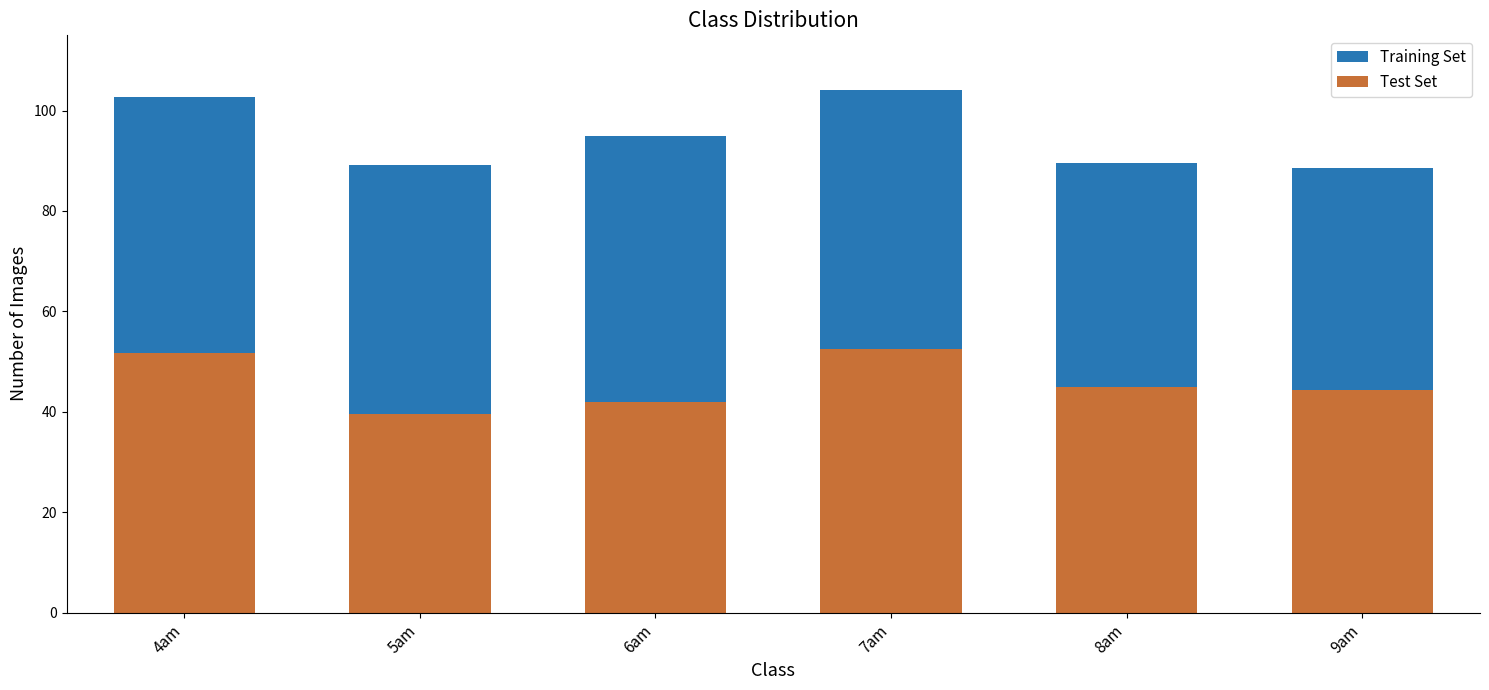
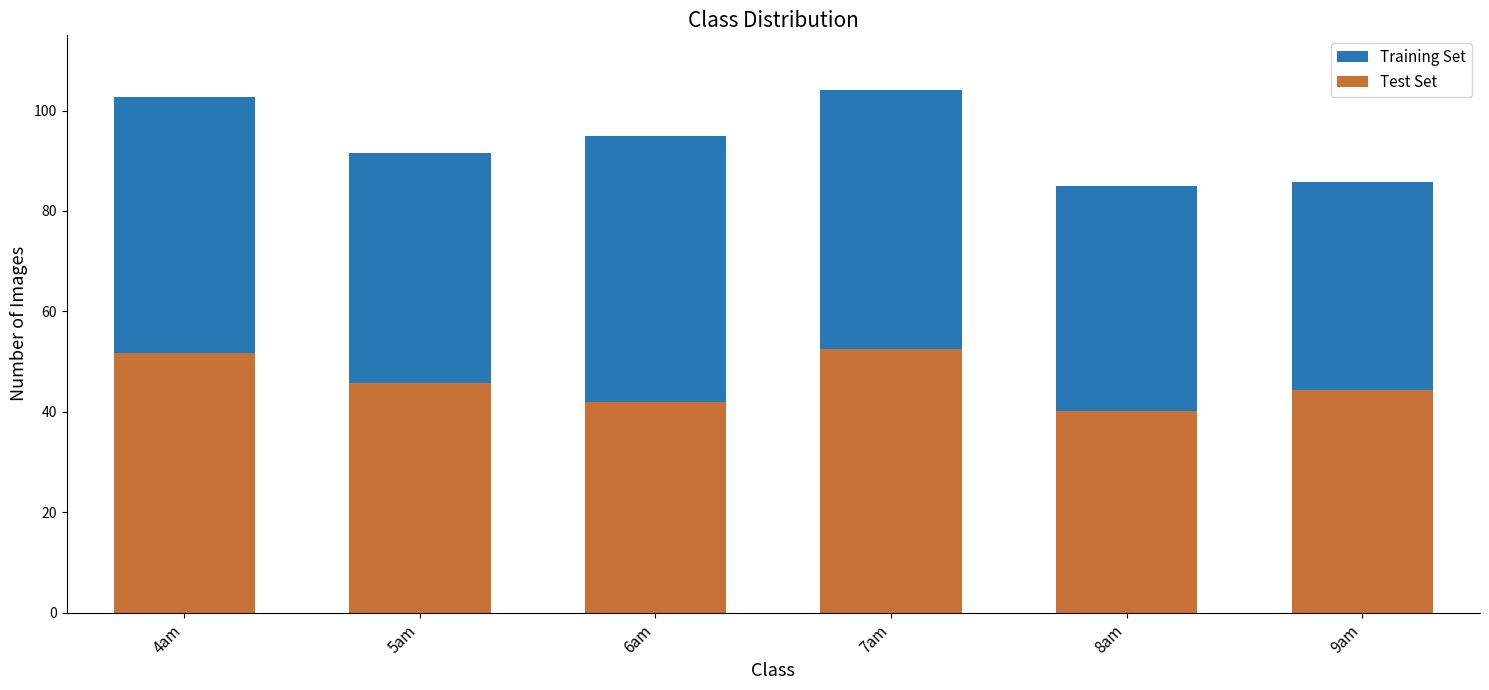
  {
    "Test Set": {
      "4am": 52,
-     "5am": 40,
+     "5am": 46,
      "6am": 42,
      "7am": 53,
-     "8am": 45,
+     "8am": 40,
      "9am": 44
    },
    "Training Set": {
      "4am": 51,
-     "5am": 50,
+     "5am": 46,
      "6am": 53,
      "7am": 52,
      "8am": 45,
-     "9am": 44
+     "9am": 41
    }
  }
